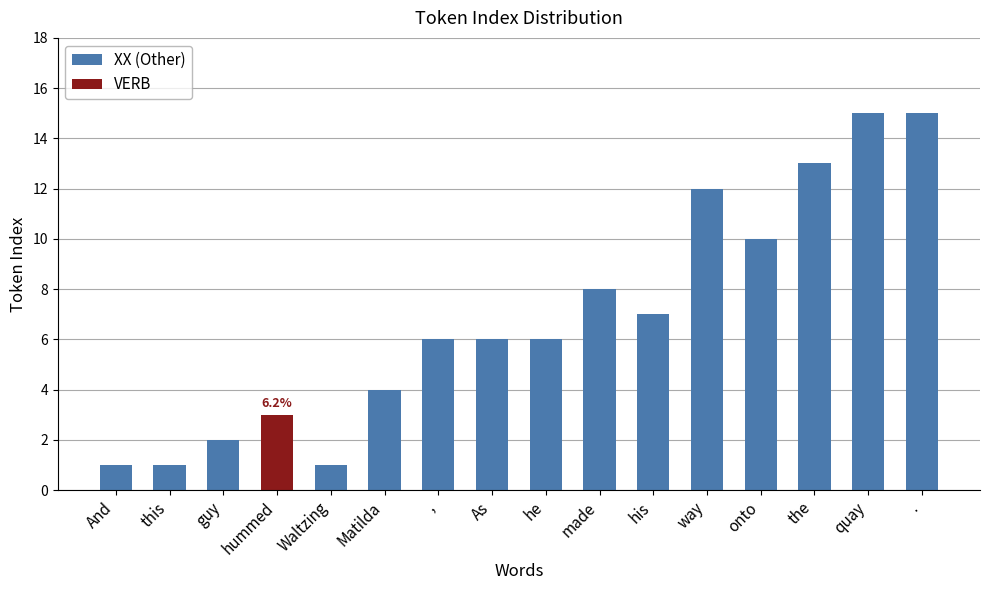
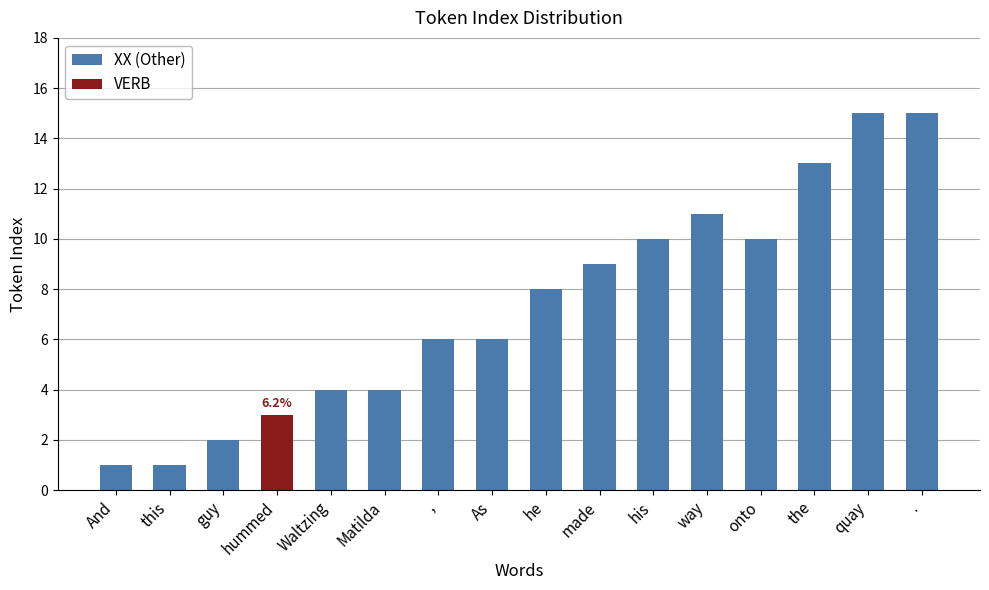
  {
    "And": 1,
    "this": 1,
    "guy": 2,
-   "Waltzing": 1,
+   "Waltzing": 4,
    "Matilda": 4,
    ",": 6,
    "As": 6,
-   "he": 6,
-   "made": 8,
-   "his": 7,
-   "way": 12,
+   "he": 8,
+   "made": 9,
+   "his": 10,
+   "way": 11,
    "onto": 10,
    "the": 13,
    "quay": 15,
    ".": 15
  }
